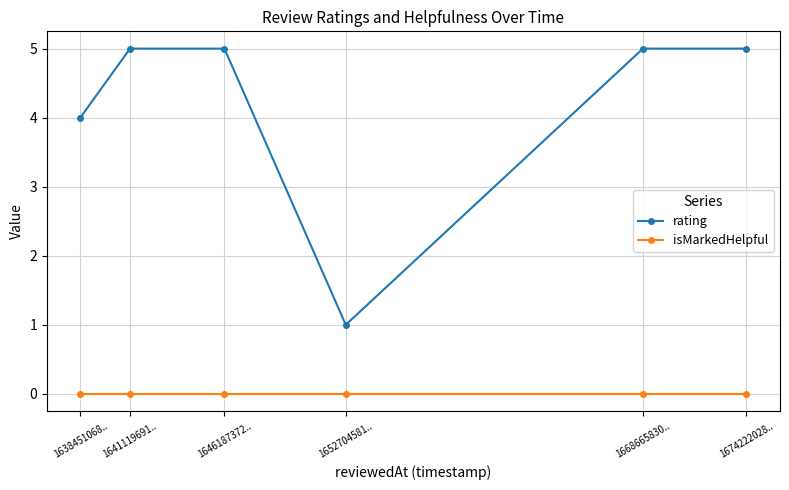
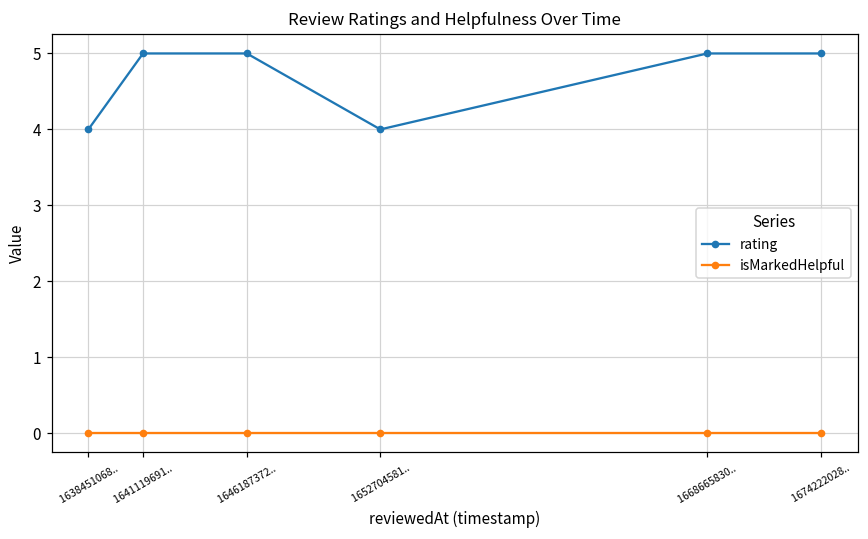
  {
    "rating": {
      "1638451068..": 4,
      "1641119691..": 5,
      "1646187372..": 5,
-     "1652704581..": 1,
+     "1652704581..": 4,
      "1668665830..": 5,
      "1674222028..": 5
    },
    "isMarkedHelpful": {
      "1638451068..": 0,
      "1641119691..": 0,
      "1646187372..": 0,
      "1652704581..": 0,
      "1668665830..": 0,
      "1674222028..": 0
    }
  }
